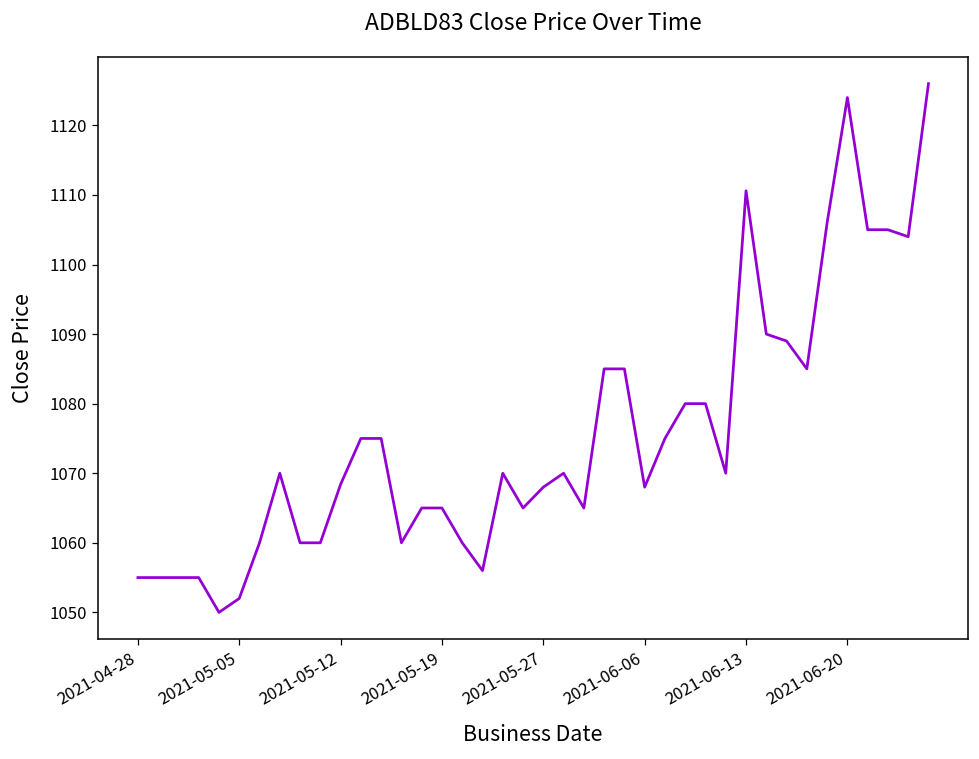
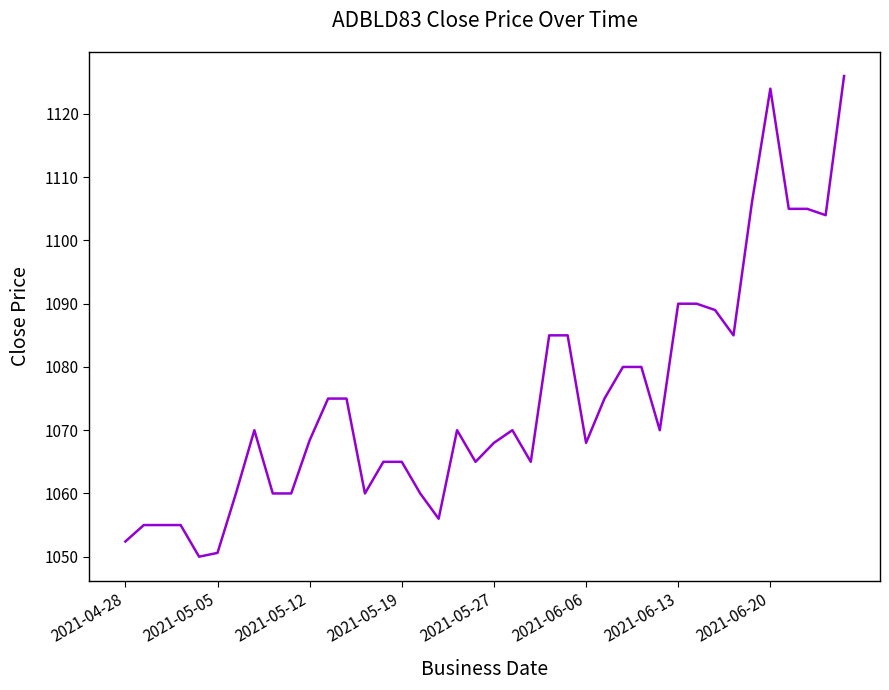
  {
-   "2021-04-28": 1055,
-   "2021-05-05": 1052,
+   "2021-04-28": 1052,
+   "2021-05-05": 1051,
    "2021-05-12": 1068,
    "2021-05-19": 1065,
    "2021-05-27": 1068,
    "2021-06-06": 1068,
-   "2021-06-13": 1111,
+   "2021-06-13": 1090,
    "2021-06-20": 1124
  }
